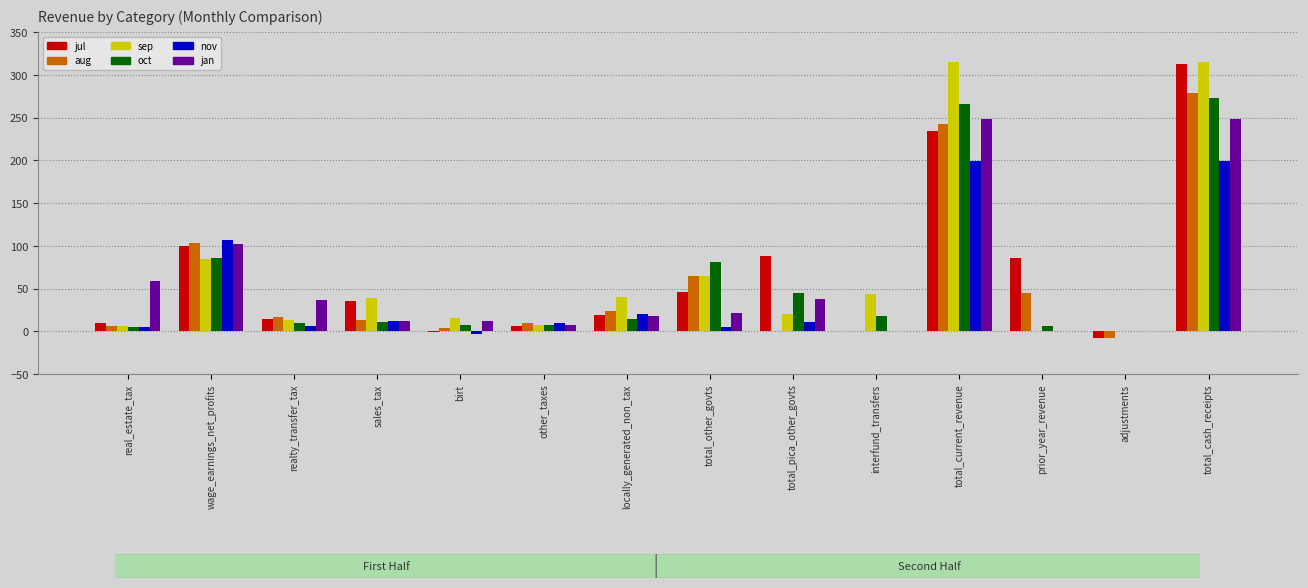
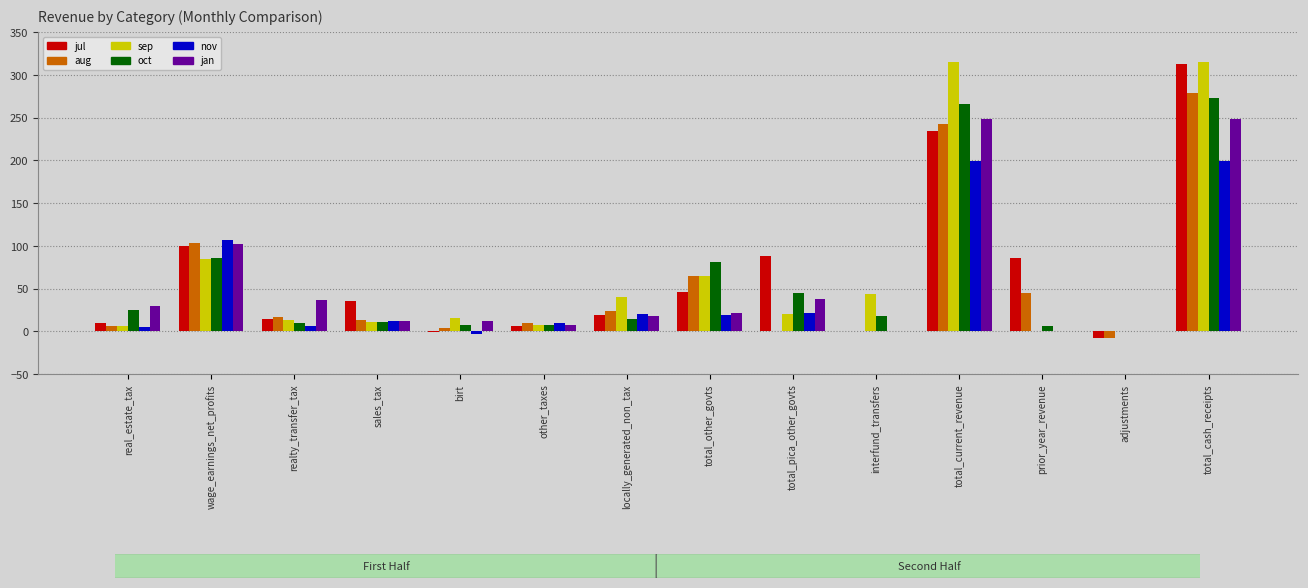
  {
    "jul": {
      "real_estate_tax": 10,
      "wage_earnings_net_profits": 100,
      "realty_transfer_tax": 10,
      "sales_tax": 40,
      "other_taxes": 10,
      "locally_generated_non_tax": 20,
      "total_other_govts": 50,
      "total_pica_other_govts": 90,
      "total_current_revenue": 230,
      "prior_year_revenue": 90,
      "adjustments": -10,
      "total_cash_receipts": 310
    },
    "aug": {
      "real_estate_tax": 10,
      "wage_earnings_net_profits": 100,
      "realty_transfer_tax": 20,
      "sales_tax": 10,
      "birt": 0,
      "other_taxes": 10,
      "locally_generated_non_tax": 20,
      "total_other_govts": 70,
      "total_pica_other_govts": 0,
      "total_current_revenue": 240,
      "prior_year_revenue": 50,
      "adjustments": -10,
      "total_cash_receipts": 280
    },
    "sep": {
      "real_estate_tax": 10,
      "wage_earnings_net_profits": 90,
      "realty_transfer_tax": 10,
-     "sales_tax": 40,
+     "sales_tax": 10,
      "birt": 20,
      "other_taxes": 10,
      "locally_generated_non_tax": 40,
      "total_other_govts": 60,
      "total_pica_other_govts": 20,
      "interfund_transfers": 40,
      "total_current_revenue": 310,
      "prior_year_revenue": 0,
      "adjustments": 0,
      "total_cash_receipts": 310
    },
    "oct": {
-     "real_estate_tax": 10,
+     "real_estate_tax": 20,
      "wage_earnings_net_profits": 90,
      "realty_transfer_tax": 10,
      "sales_tax": 10,
      "birt": 10,
      "other_taxes": 10,
      "locally_generated_non_tax": 10,
      "total_other_govts": 80,
      "total_pica_other_govts": 40,
      "interfund_transfers": 20,
      "total_current_revenue": 270,
      "prior_year_revenue": 10,
      "adjustments": 0,
      "total_cash_receipts": 270
    },
    "nov": {
      "real_estate_tax": 10,
      "wage_earnings_net_profits": 110,
      "realty_transfer_tax": 10,
      "sales_tax": 10,
      "other_taxes": 10,
      "locally_generated_non_tax": 20,
-     "total_other_govts": 10,
-     "total_pica_other_govts": 10,
+     "total_other_govts": 20,
+     "total_pica_other_govts": 20,
      "total_current_revenue": 200,
      "prior_year_revenue": 0,
      "adjustments": 0,
      "total_cash_receipts": 200
    },
    "jan": {
-     "real_estate_tax": 60,
+     "real_estate_tax": 30,
      "wage_earnings_net_profits": 100,
      "realty_transfer_tax": 40,
      "sales_tax": 10,
      "birt": 10,
      "other_taxes": 10,
      "locally_generated_non_tax": 20,
      "total_other_govts": 20,
      "total_pica_other_govts": 40,
      "total_current_revenue": 250,
      "prior_year_revenue": 0,
      "adjustments": 0,
      "total_cash_receipts": 250
    }
  }
